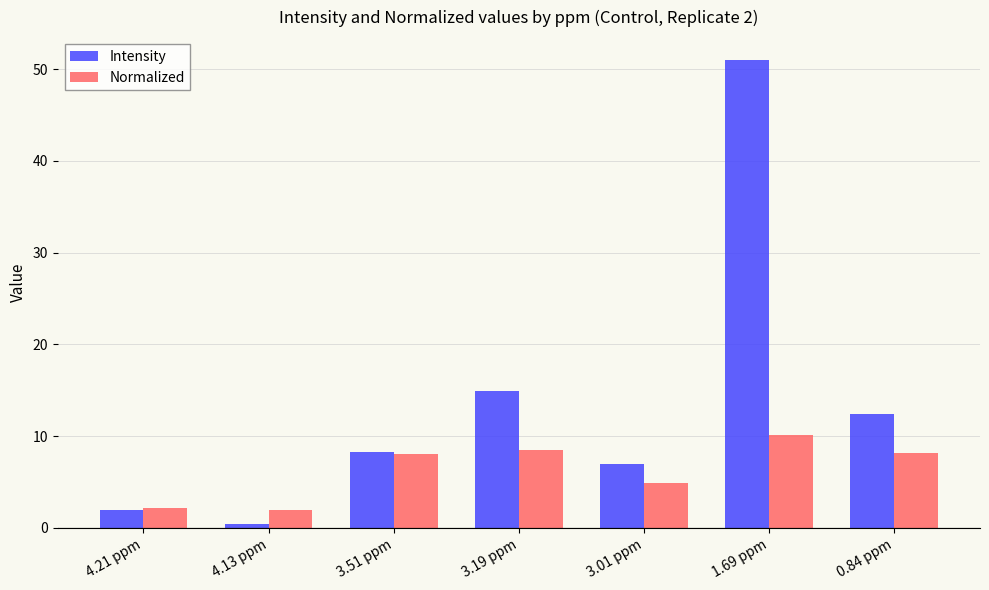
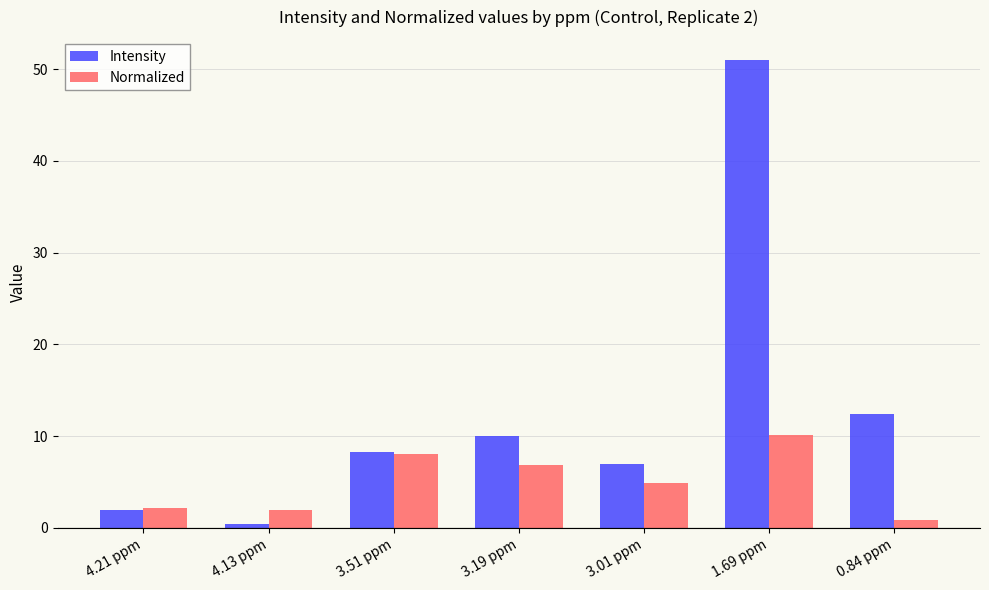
  {
    "Intensity": {
      "4.21 ppm": 2,
      "4.13 ppm": 0,
      "3.51 ppm": 8,
-     "3.19 ppm": 15,
+     "3.19 ppm": 10,
      "3.01 ppm": 7,
      "1.69 ppm": 51,
      "0.84 ppm": 12
    },
    "Normalized": {
      "4.21 ppm": 2,
      "4.13 ppm": 2,
      "3.51 ppm": 8,
-     "3.19 ppm": 9,
+     "3.19 ppm": 7,
      "3.01 ppm": 5,
      "1.69 ppm": 10,
-     "0.84 ppm": 8
+     "0.84 ppm": 1
    }
  }
